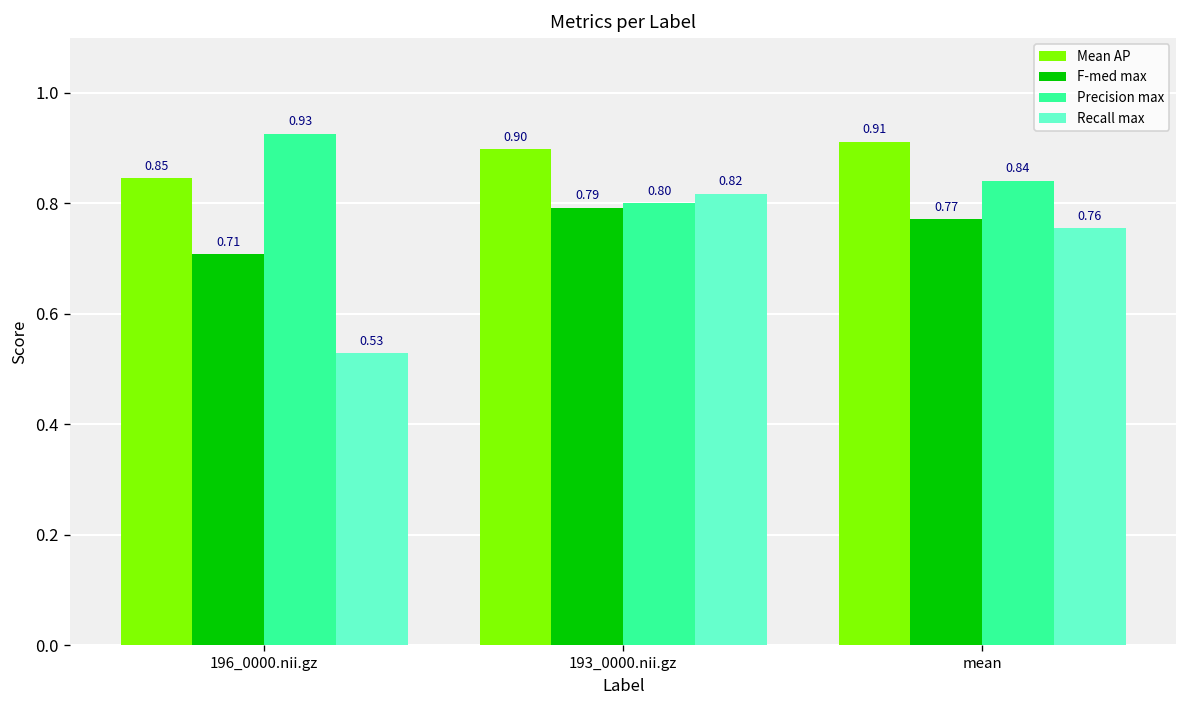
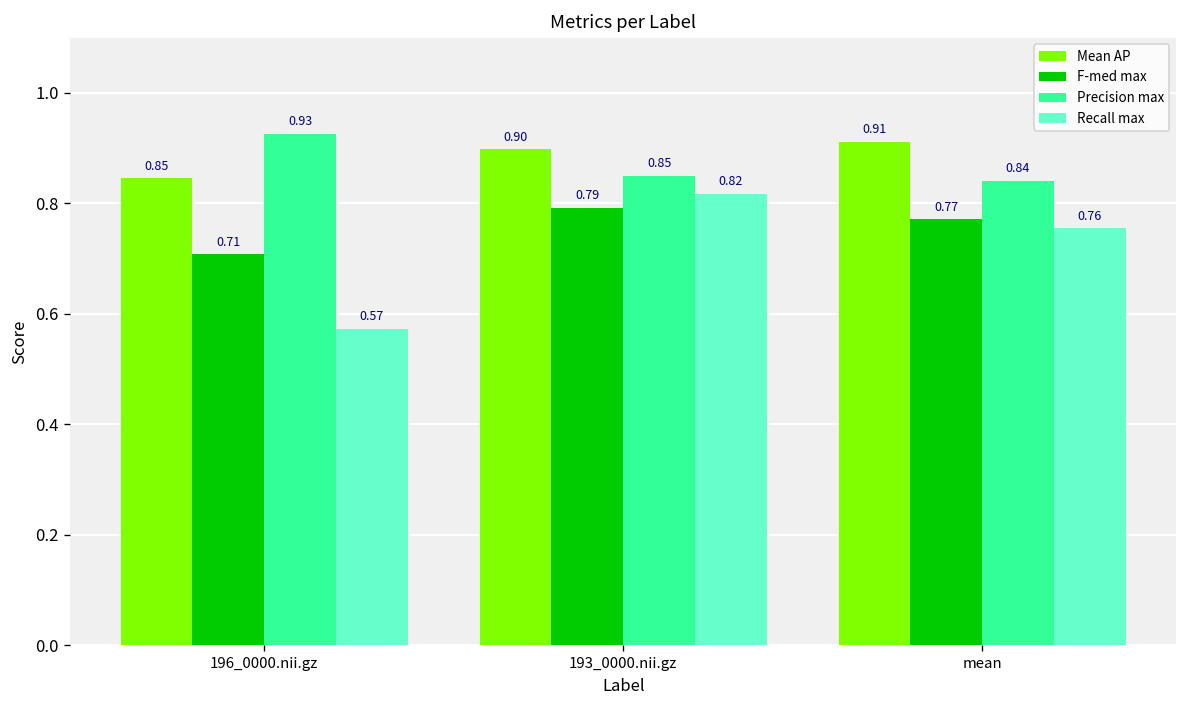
  {
    "Mean AP": {
      "196_0000.nii.gz": 0.85,
      "193_0000.nii.gz": 0.90,
      "mean": 0.91
    },
    "F-med max": {
      "196_0000.nii.gz": 0.71,
      "193_0000.nii.gz": 0.79,
      "mean": 0.77
    },
    "Precision max": {
      "196_0000.nii.gz": 0.93,
-     "193_0000.nii.gz": 0.80,
+     "193_0000.nii.gz": 0.85,
      "mean": 0.84
    },
    "Recall max": {
-     "196_0000.nii.gz": 0.53,
+     "196_0000.nii.gz": 0.57,
      "193_0000.nii.gz": 0.82,
      "mean": 0.76
    }
  }
